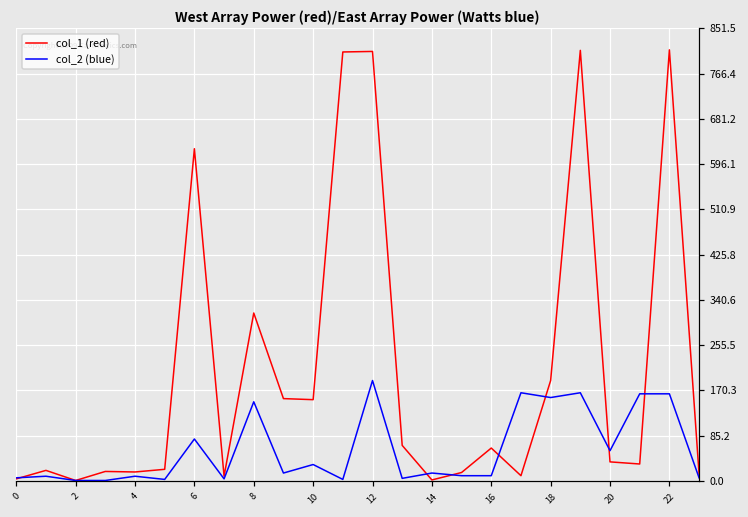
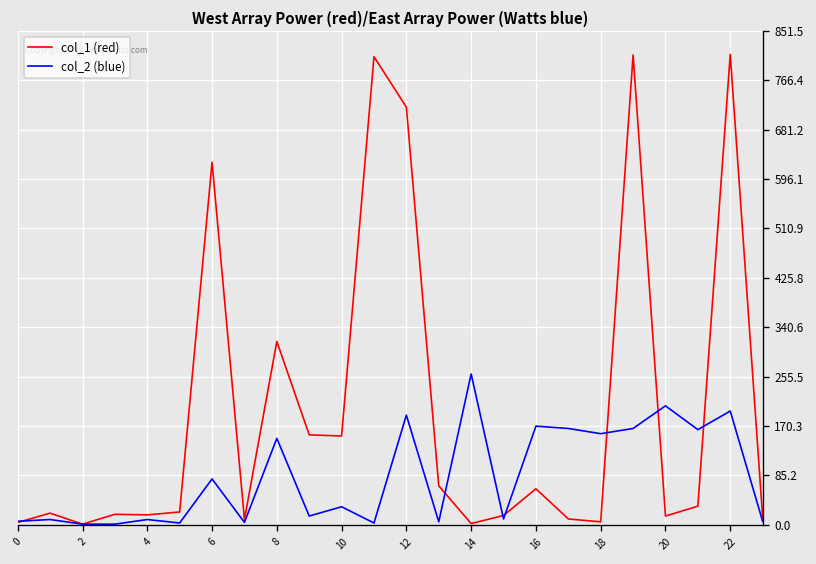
  {
    "col_1 (red)": {
      "4": 20,
      "6": 630,
      "8": 320,
      "10": 150,
-     "12": 810,
+     "12": 720,
      "14": 0,
      "16": 60,
-     "18": 190,
-     "20": 40,
+     "18": 10,
+     "20": 20,
      "22": 810
    },
    "col_2 (blue)": {
      "4": 10,
      "6": 80,
      "8": 150,
      "10": 30,
      "12": 190,
-     "14": 20,
-     "16": 10,
+     "14": 260,
+     "16": 170,
      "18": 160,
-     "20": 60,
-     "22": 160
+     "20": 210,
+     "22": 200
    }
  }
